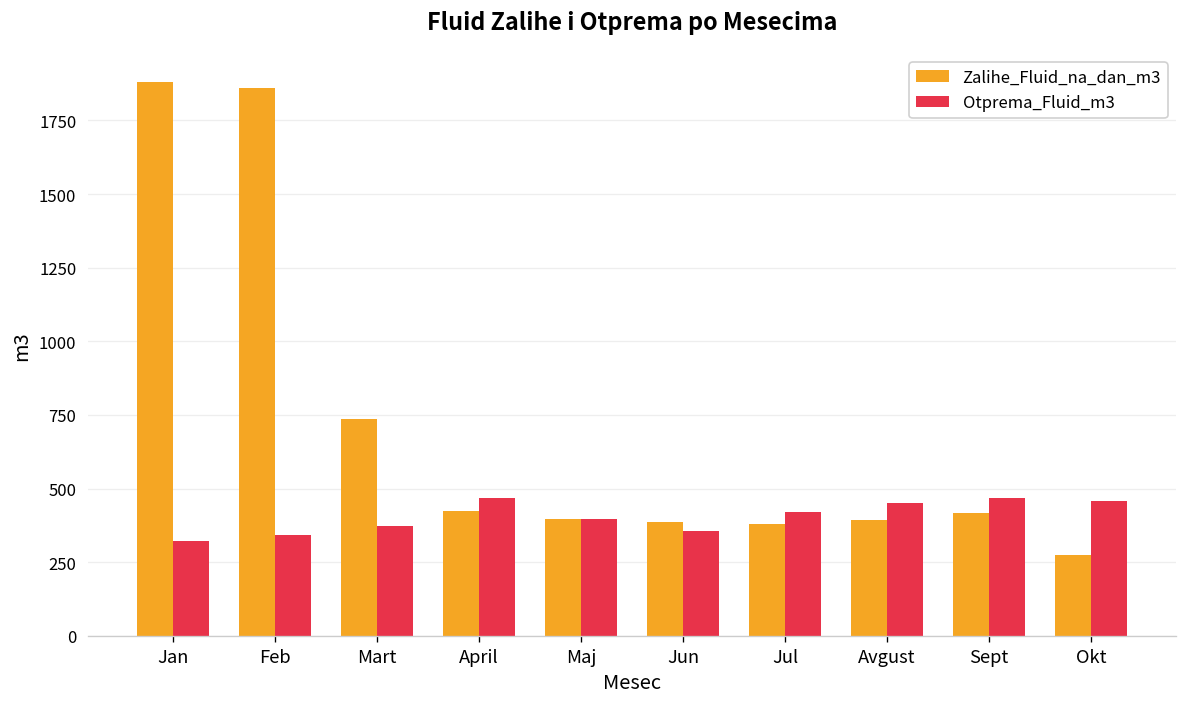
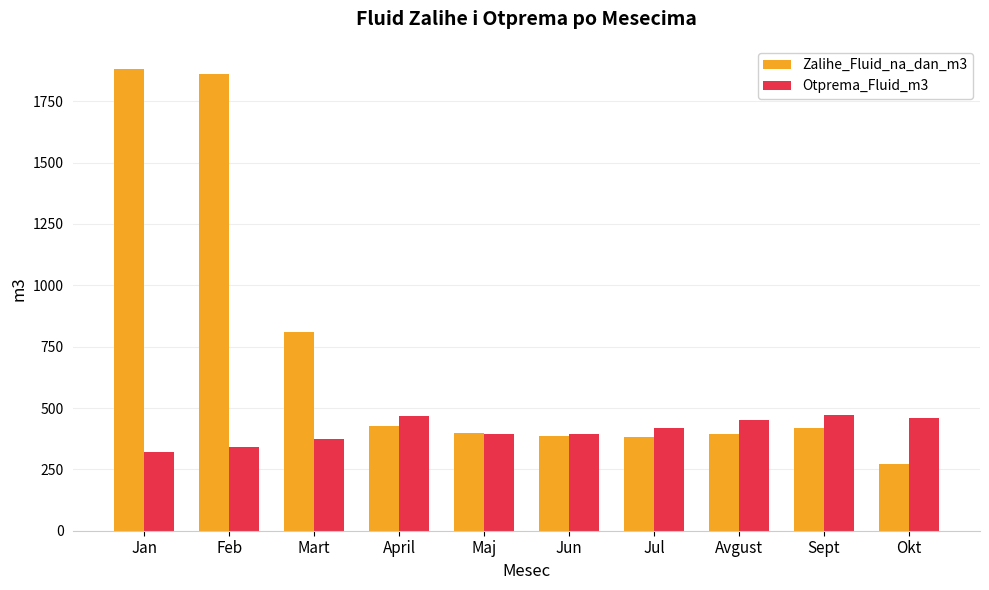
  {
    "Zalihe_Fluid_na_dan_m3": {
      "Jan": 1880,
      "Feb": 1860,
-     "Mart": 740,
+     "Mart": 810,
      "April": 430,
      "Maj": 400,
      "Jun": 390,
      "Jul": 380,
      "Avgust": 390,
      "Sept": 420,
      "Okt": 270
    },
    "Otprema_Fluid_m3": {
      "Jan": 320,
      "Feb": 340,
      "Mart": 370,
      "April": 470,
      "Maj": 400,
-     "Jun": 360,
+     "Jun": 390,
      "Jul": 420,
      "Avgust": 450,
      "Sept": 470,
      "Okt": 460
    }
  }
